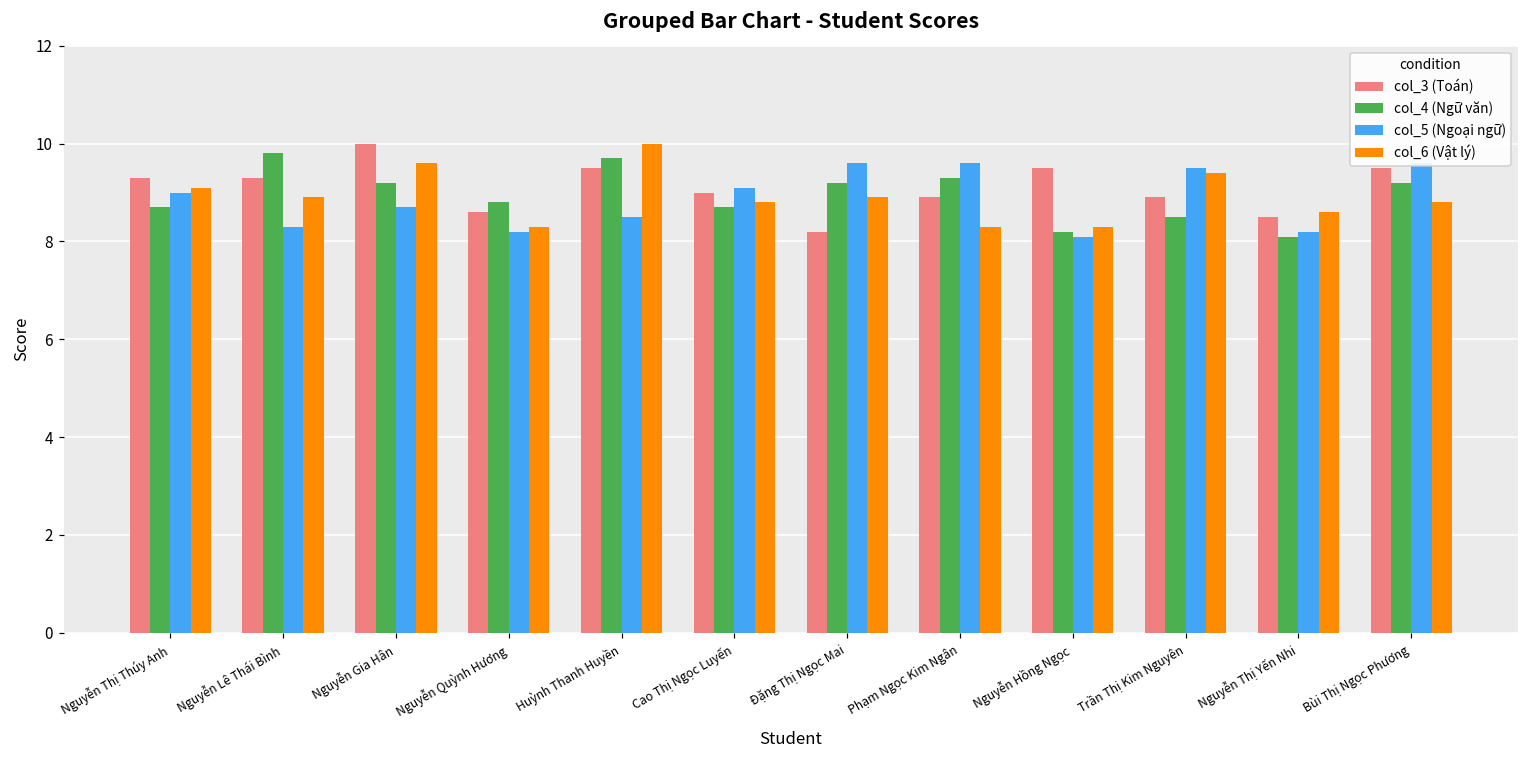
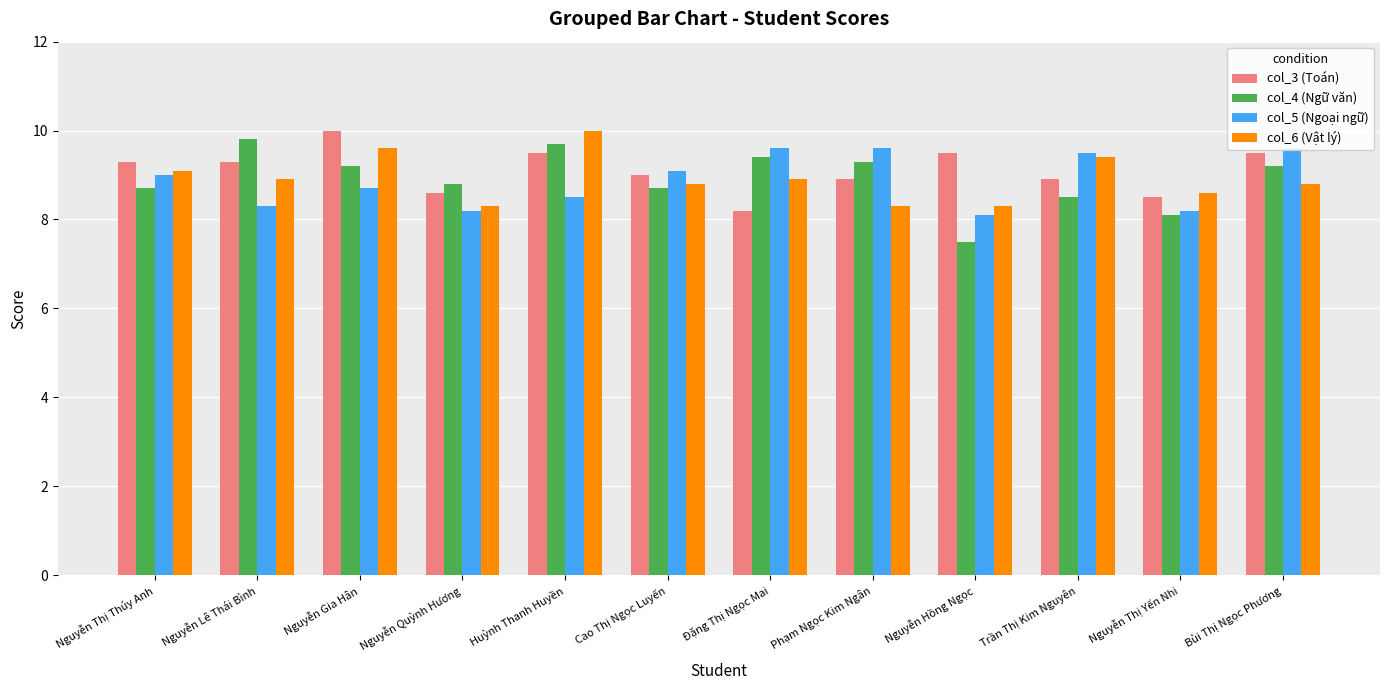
  {
    "col_3 (Toán)": {
      "Nguyễn Thị Thúy Anh": 9.3,
      "Nguyễn Lê Thái Bình": 9.3,
      "Nguyễn Gia Hân": 10.0,
      "Nguyễn Quỳnh Hương": 8.6,
      "Huỳnh Thanh Huyền": 9.5,
      "Cao Thị Ngọc Luyến": 9.0,
      "Đặng Thị Ngọc Mai": 8.2,
      "Phạm Ngọc Kim Ngân": 8.9,
      "Nguyễn Hồng Ngọc": 9.5,
      "Trần Thị Kim Nguyên": 8.9,
      "Nguyễn Thị Yến Nhi": 8.5,
      "Bùi Thị Ngọc Phương": 9.5
    },
    "col_4 (Ngữ văn)": {
      "Nguyễn Thị Thúy Anh": 8.7,
      "Nguyễn Lê Thái Bình": 9.8,
      "Nguyễn Gia Hân": 9.2,
      "Nguyễn Quỳnh Hương": 8.8,
      "Huỳnh Thanh Huyền": 9.7,
      "Cao Thị Ngọc Luyến": 8.7,
-     "Đặng Thị Ngọc Mai": 9.2,
+     "Đặng Thị Ngọc Mai": 9.4,
      "Phạm Ngọc Kim Ngân": 9.3,
-     "Nguyễn Hồng Ngọc": 8.2,
+     "Nguyễn Hồng Ngọc": 7.5,
      "Trần Thị Kim Nguyên": 8.5,
      "Nguyễn Thị Yến Nhi": 8.1,
      "Bùi Thị Ngọc Phương": 9.2
    },
    "col_5 (Ngoại ngữ)": {
      "Nguyễn Thị Thúy Anh": 9.0,
      "Nguyễn Lê Thái Bình": 8.3,
      "Nguyễn Gia Hân": 8.7,
      "Nguyễn Quỳnh Hương": 8.2,
      "Huỳnh Thanh Huyền": 8.5,
      "Cao Thị Ngọc Luyến": 9.1,
      "Đặng Thị Ngọc Mai": 9.6,
      "Phạm Ngọc Kim Ngân": 9.6,
      "Nguyễn Hồng Ngọc": 8.1,
      "Trần Thị Kim Nguyên": 9.5,
      "Nguyễn Thị Yến Nhi": 8.2
    },
    "col_6 (Vật lý)": {
      "Nguyễn Thị Thúy Anh": 9.1,
      "Nguyễn Lê Thái Bình": 8.9,
      "Nguyễn Gia Hân": 9.6,
      "Nguyễn Quỳnh Hương": 8.3,
      "Huỳnh Thanh Huyền": 10.0,
      "Cao Thị Ngọc Luyến": 8.8,
      "Đặng Thị Ngọc Mai": 8.9,
      "Phạm Ngọc Kim Ngân": 8.3,
      "Nguyễn Hồng Ngọc": 8.3,
      "Trần Thị Kim Nguyên": 9.4,
      "Nguyễn Thị Yến Nhi": 8.6,
      "Bùi Thị Ngọc Phương": 8.8
    }
  }
